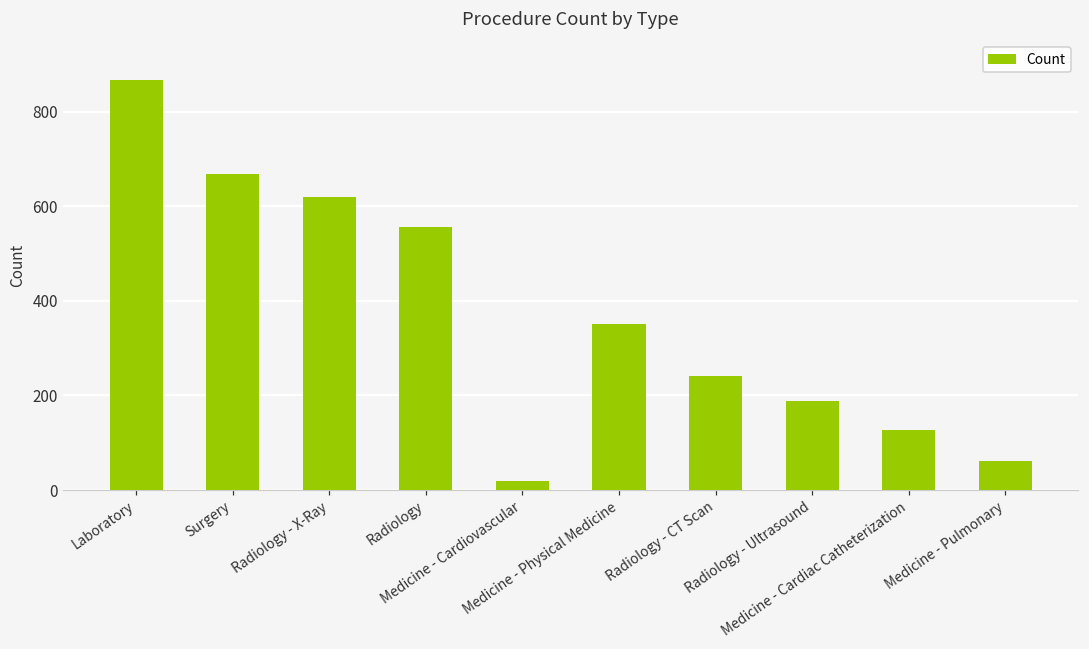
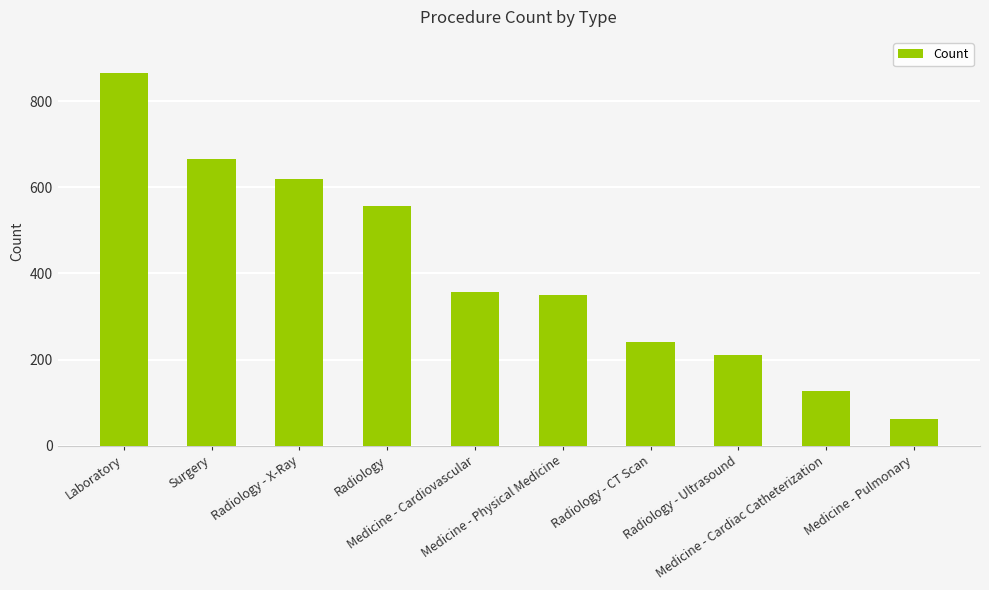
  {
    "Laboratory": 870,
    "Surgery": 670,
    "Radiology - X-Ray": 620,
    "Radiology": 560,
-   "Medicine - Cardiovascular": 20,
+   "Medicine - Cardiovascular": 360,
    "Medicine - Physical Medicine": 350,
    "Radiology - CT Scan": 240,
-   "Radiology - Ultrasound": 190,
+   "Radiology - Ultrasound": 210,
    "Medicine - Cardiac Catheterization": 130,
    "Medicine - Pulmonary": 60
  }
